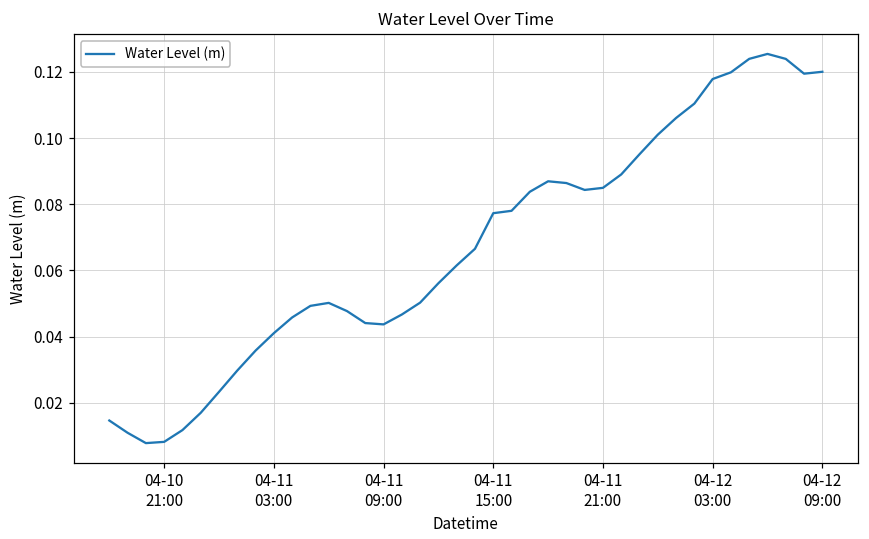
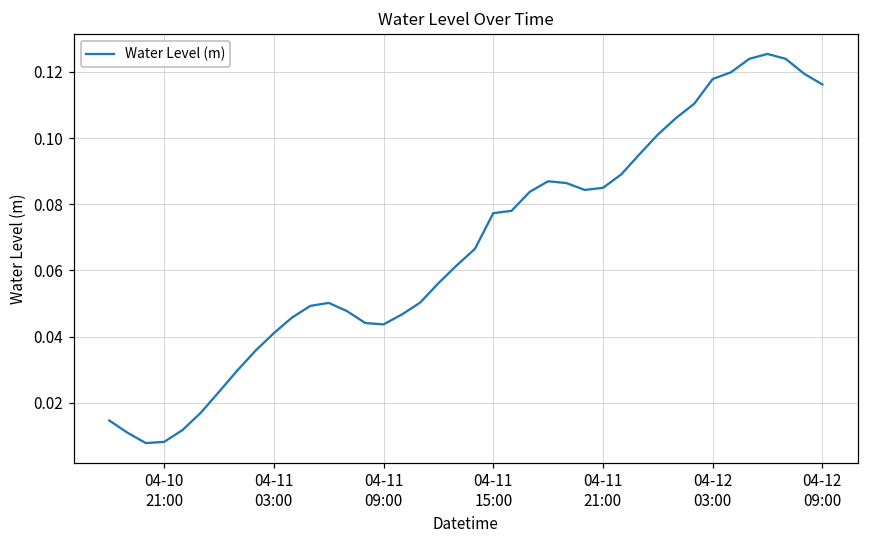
  {
    "04-10 21:00": 0.008,
    "04-11 03:00": 0.041,
    "04-11 09:00": 0.044,
    "04-11 15:00": 0.077,
    "04-11 21:00": 0.085,
    "04-12 03:00": 0.118,
-   "04-12 09:00": 0.120
+   "04-12 09:00": 0.116
  }
